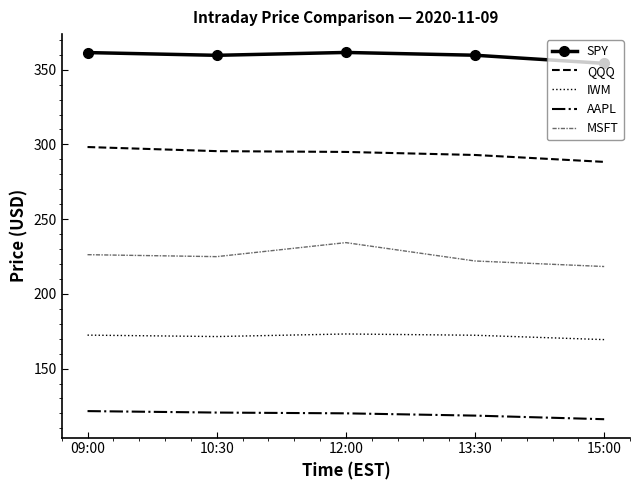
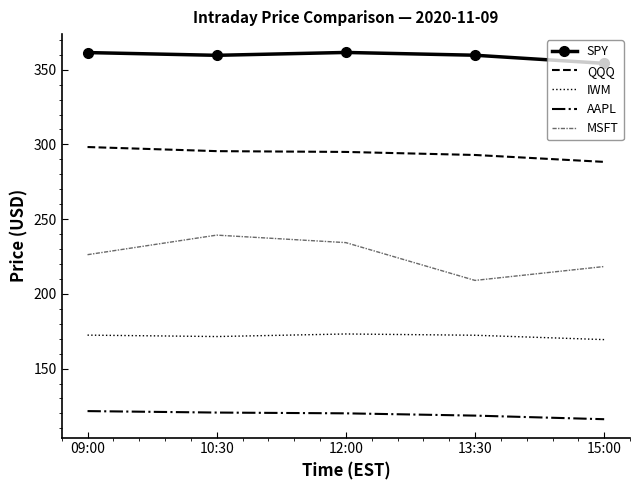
  {
    "MSFT": {
      "09:00": 226,
-     "10:30": 225,
+     "10:30": 239,
      "12:00": 234,
-     "13:30": 222,
+     "13:30": 209,
      "15:00": 218
    }
  }
